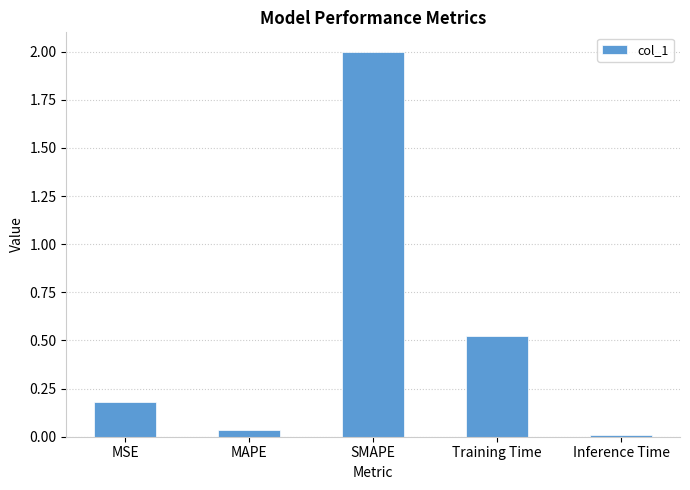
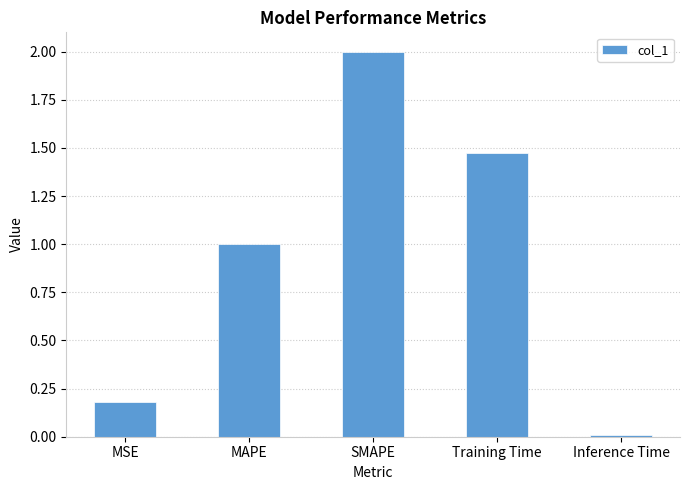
  {
    "MSE": 0.18,
-   "MAPE": 0.04,
+   "MAPE": 1.00,
    "SMAPE": 2.00,
-   "Training Time": 0.52
+   "Training Time": 1.47
  }
